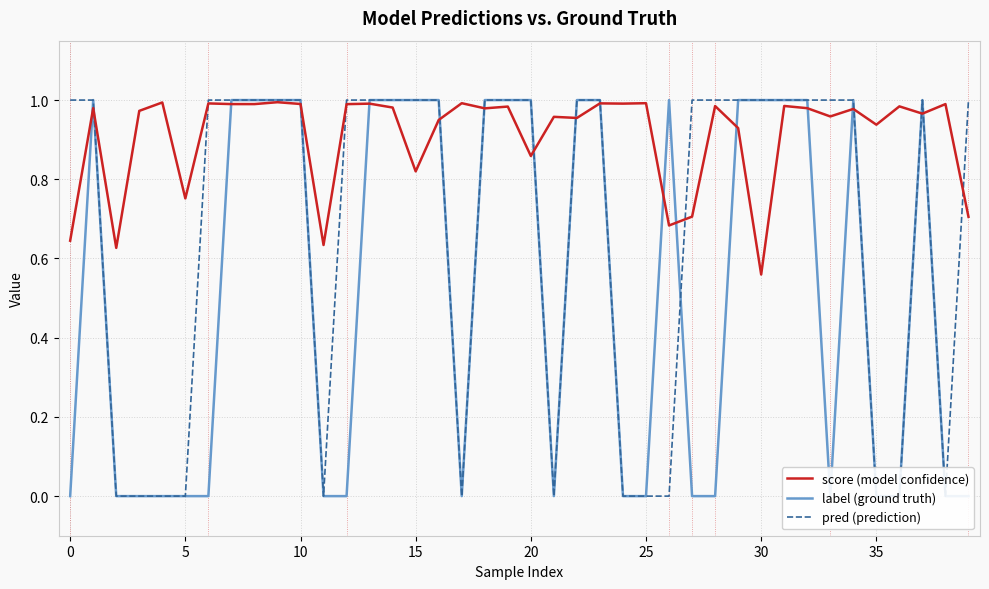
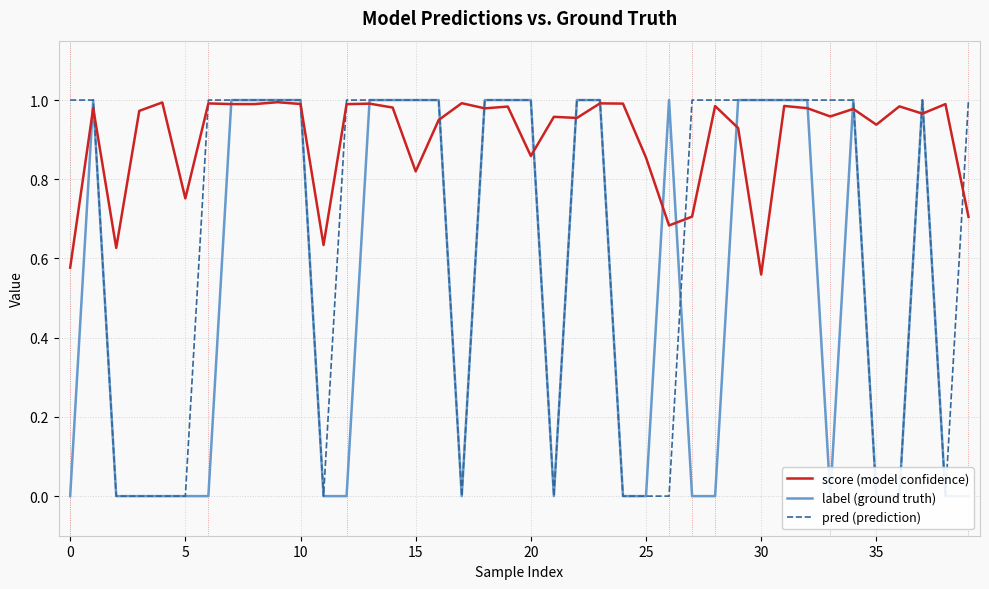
  {
    "score (model confidence)": {
-     "0": 0.64,
+     "0": 0.58,
      "5": 0.75,
      "10": 0.99,
      "15": 0.82,
      "20": 0.86,
-     "25": 0.99,
+     "25": 0.85,
      "30": 0.56,
      "35": 0.94
    },
    "label (ground truth)": {
      "0": 0.00
    },
    "pred (prediction)": {
      "0": 1.00
    }
  }
